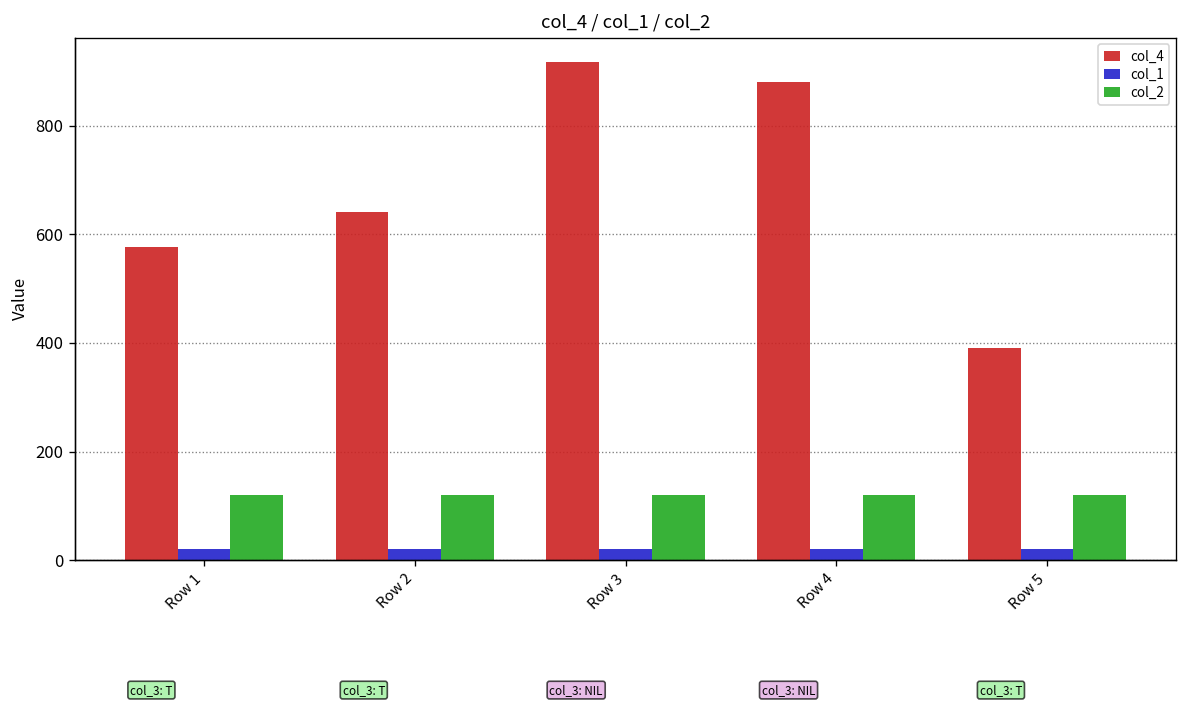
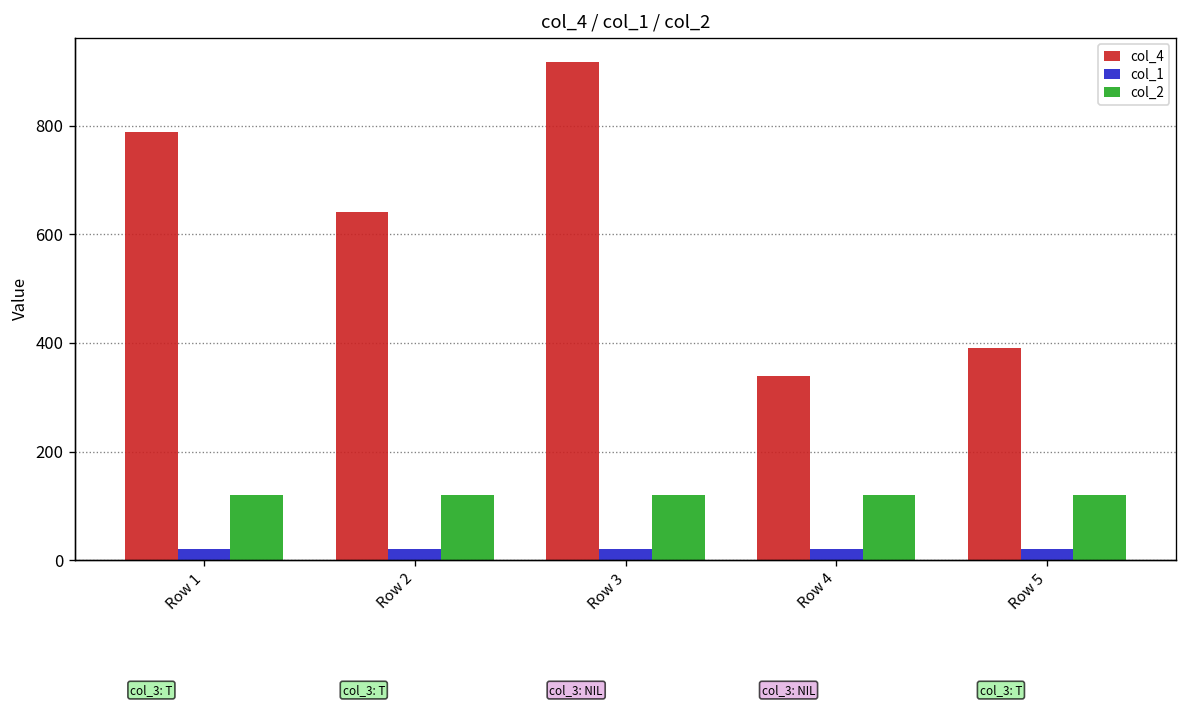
  {
    "col_4": {
-     "Row 1": 580,
+     "Row 1": 790,
      "Row 2": 640,
      "Row 3": 920,
-     "Row 4": 880,
+     "Row 4": 340,
      "Row 5": 390
    },
    "col_1": {
      "Row 1": 20,
      "Row 2": 20,
      "Row 3": 20,
      "Row 4": 20,
      "Row 5": 20
    },
    "col_2": {
      "Row 1": 120,
      "Row 2": 120,
      "Row 3": 120,
      "Row 4": 120,
      "Row 5": 120
    }
  }
